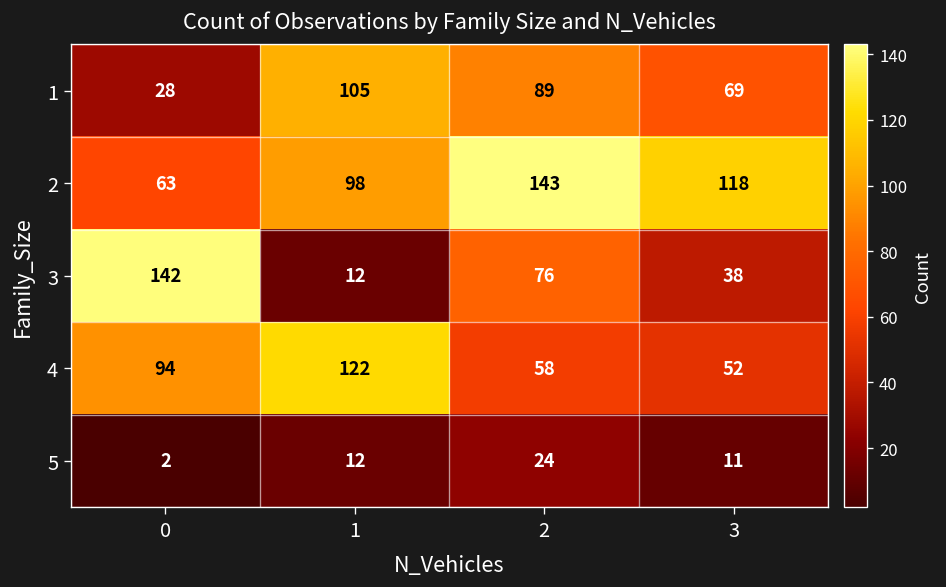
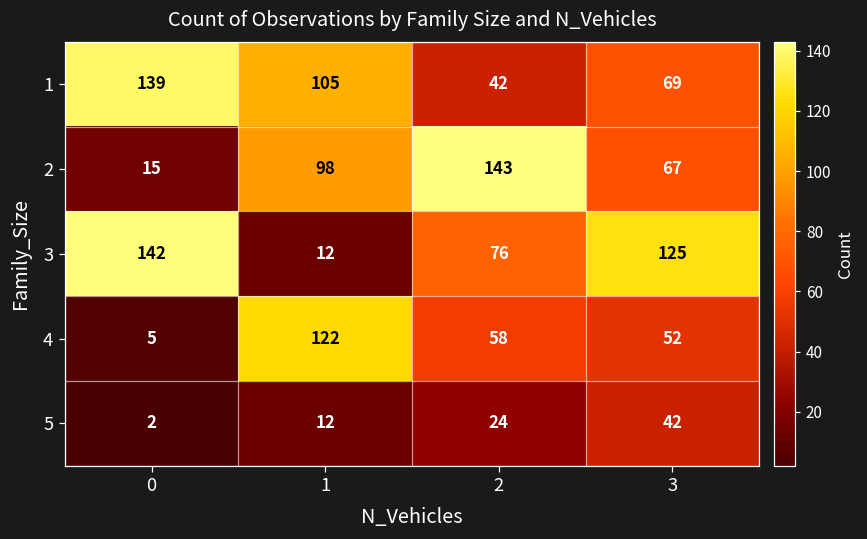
  {
    "1": {
-     "0": 28,
+     "0": 139,
      "1": 105,
-     "2": 89,
+     "2": 42,
      "3": 69
    },
    "2": {
-     "0": 63,
+     "0": 15,
      "1": 98,
      "2": 143,
-     "3": 118
+     "3": 67
    },
    "3": {
      "0": 142,
      "1": 12,
      "2": 76,
-     "3": 38
+     "3": 125
    },
    "4": {
-     "0": 94,
+     "0": 5,
      "1": 122,
      "2": 58,
      "3": 52
    },
    "5": {
      "0": 2,
      "1": 12,
      "2": 24,
-     "3": 11
+     "3": 42
    }
  }
